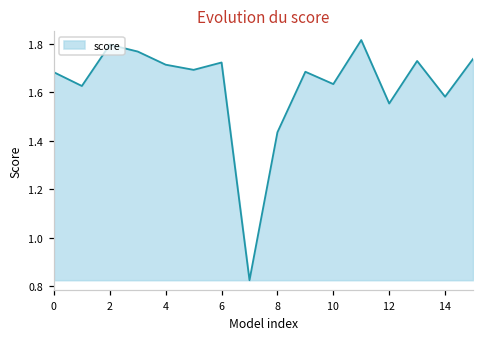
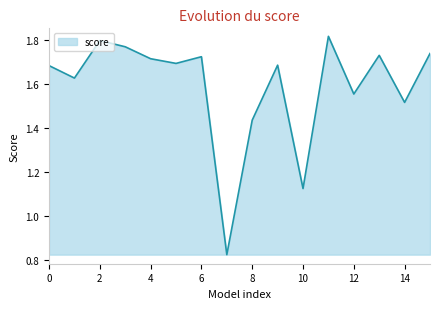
  {
    "0": 1.68,
    "4": 1.71,
    "6": 1.72,
    "8": 1.43,
-   "10": 1.63,
+   "10": 1.12,
    "12": 1.55,
-   "14": 1.58
+   "14": 1.52
  }
